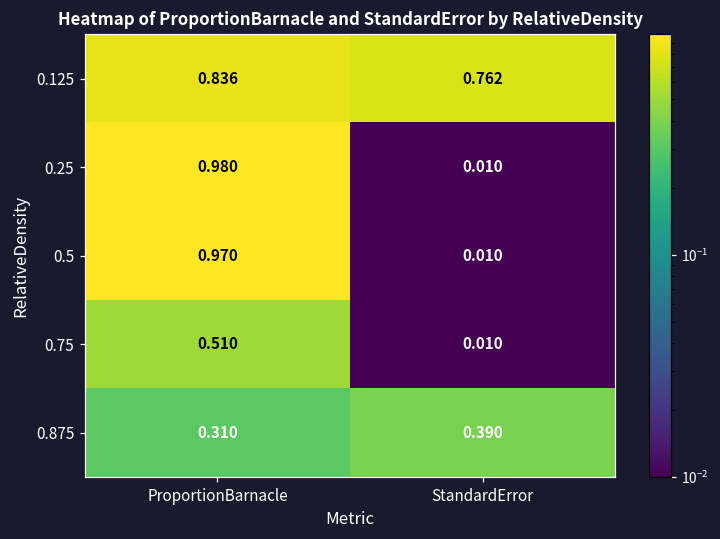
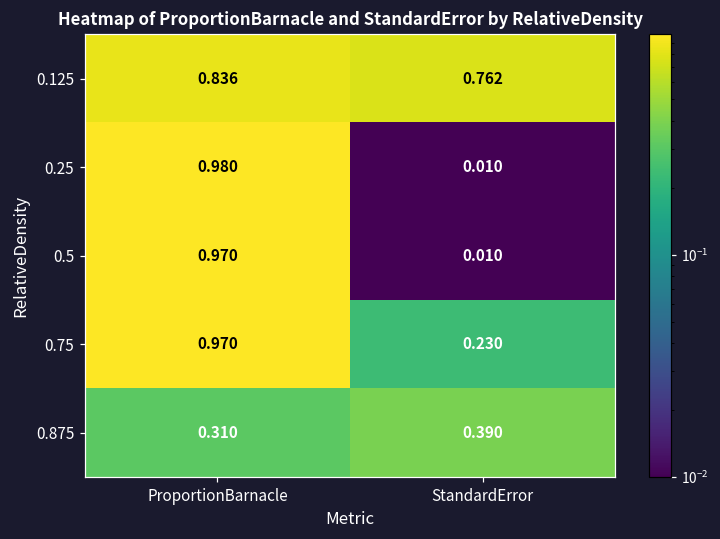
  {
    "0.125": {
      "ProportionBarnacle": 0.836,
      "StandardError": 0.762
    },
    "0.25": {
      "ProportionBarnacle": 0.980,
      "StandardError": 0.010
    },
    "0.5": {
      "ProportionBarnacle": 0.970,
      "StandardError": 0.010
    },
    "0.75": {
-     "ProportionBarnacle": 0.510,
-     "StandardError": 0.010
+     "ProportionBarnacle": 0.970,
+     "StandardError": 0.230
    },
    "0.875": {
      "ProportionBarnacle": 0.310,
      "StandardError": 0.390
    }
  }
